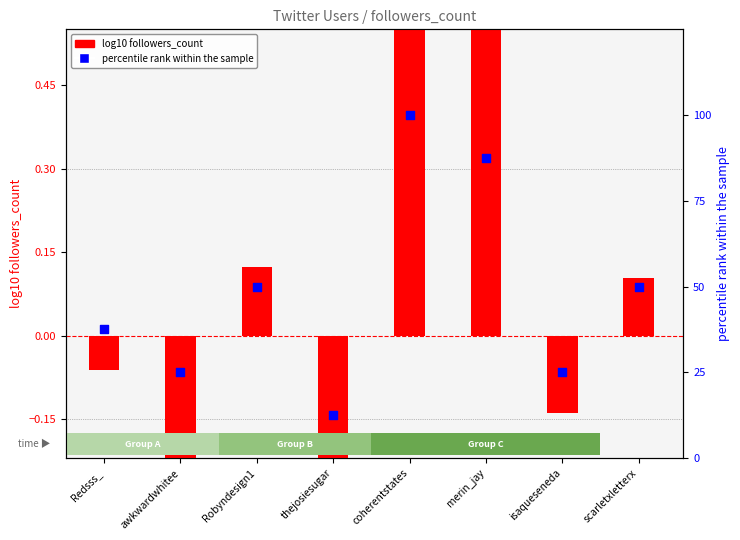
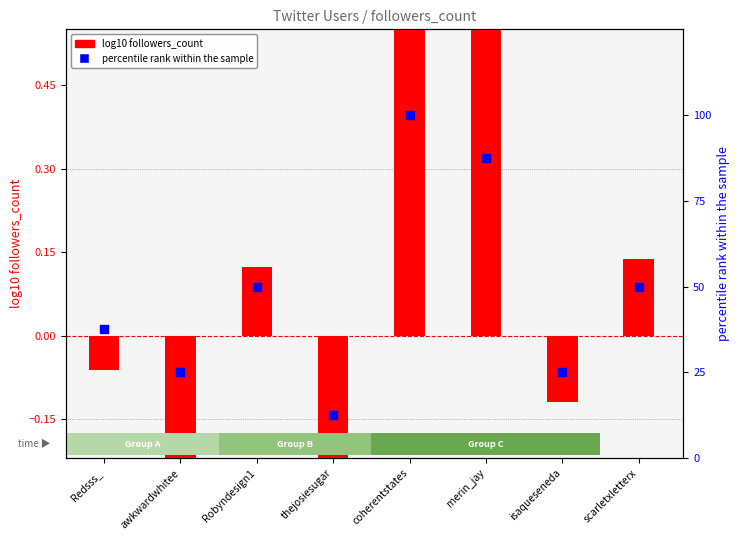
  {
    "log10 followers_count": {
      "Redsss_": -0.06,
      "Robyndesign1": 0.12,
-     "isaqueseneda": -0.14,
-     "scarletxletterx": 0.10
+     "isaqueseneda": -0.12,
+     "scarletxletterx": 0.14
    }
  }
